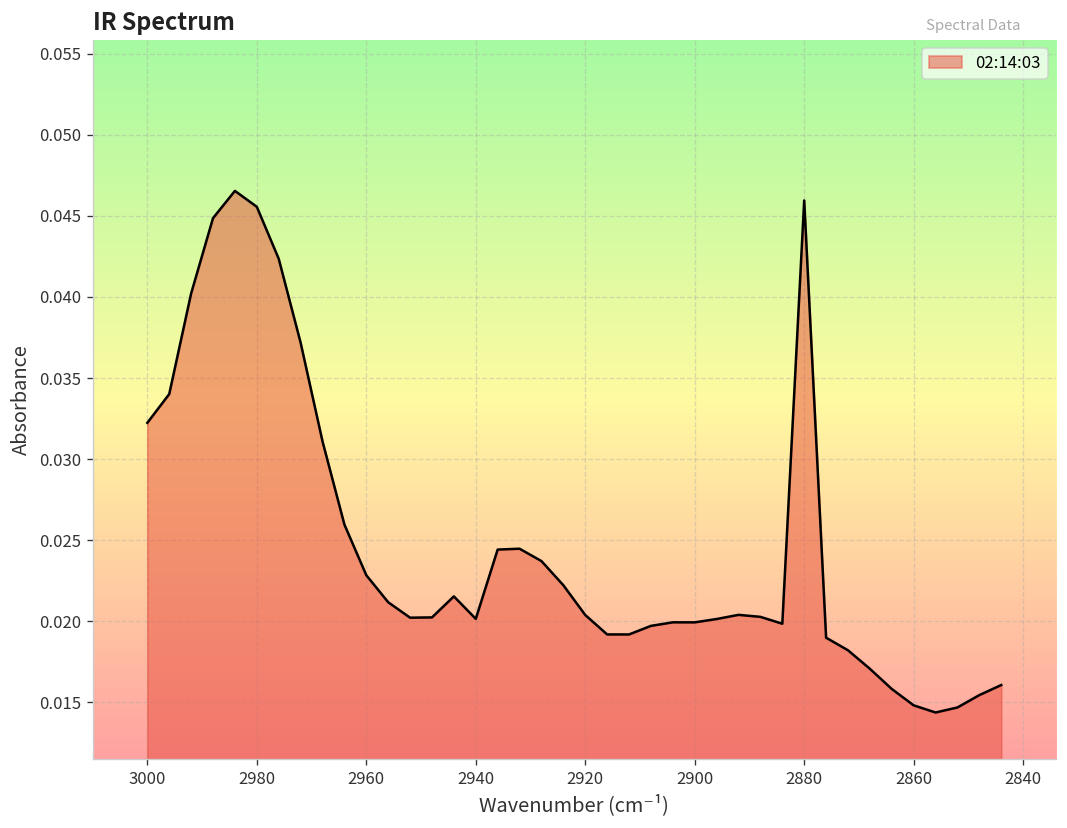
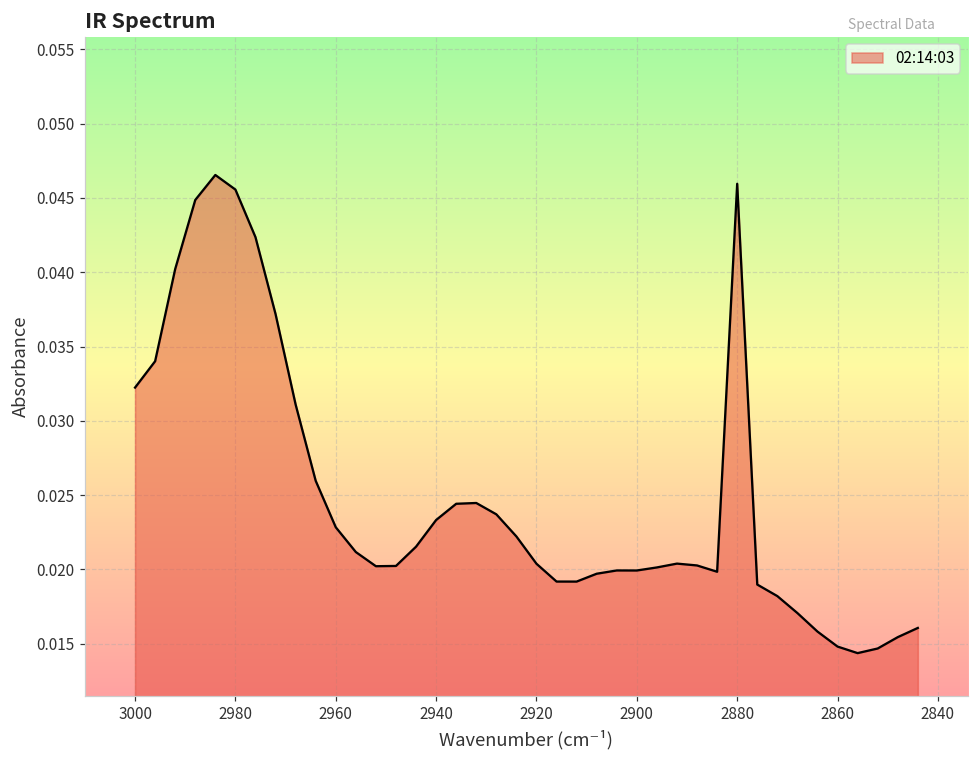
  {
    "3000": 0.0322,
    "2980": 0.0456,
    "2960": 0.0228,
-   "2940": 0.0201,
+   "2940": 0.0233,
    "2920": 0.0204,
    "2900": 0.0199,
    "2880": 0.0460,
    "2860": 0.0148
  }
